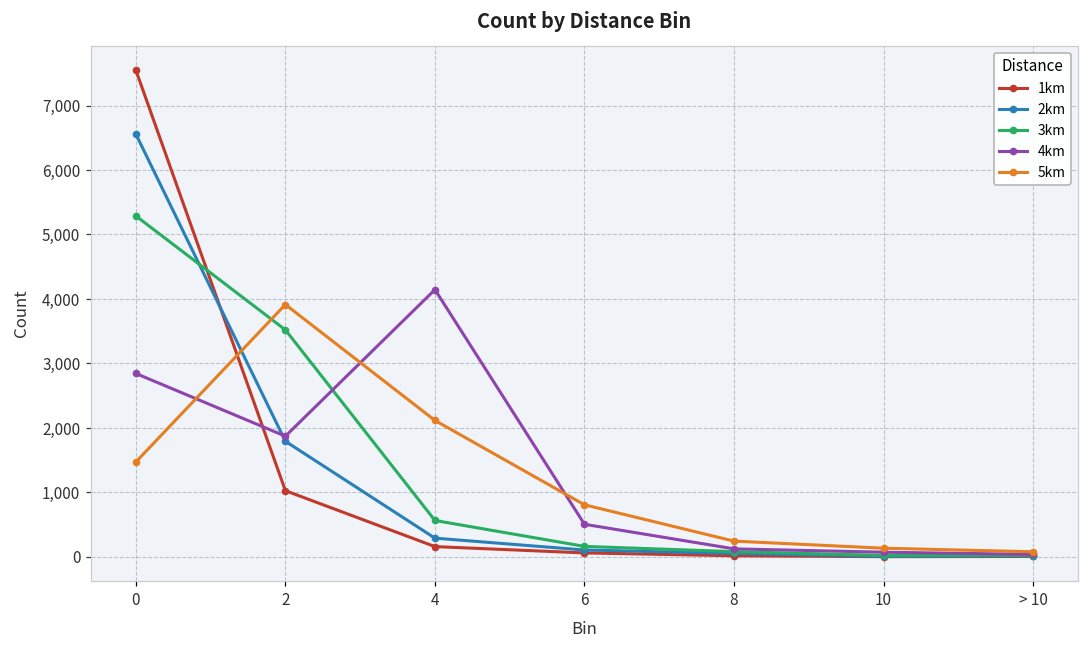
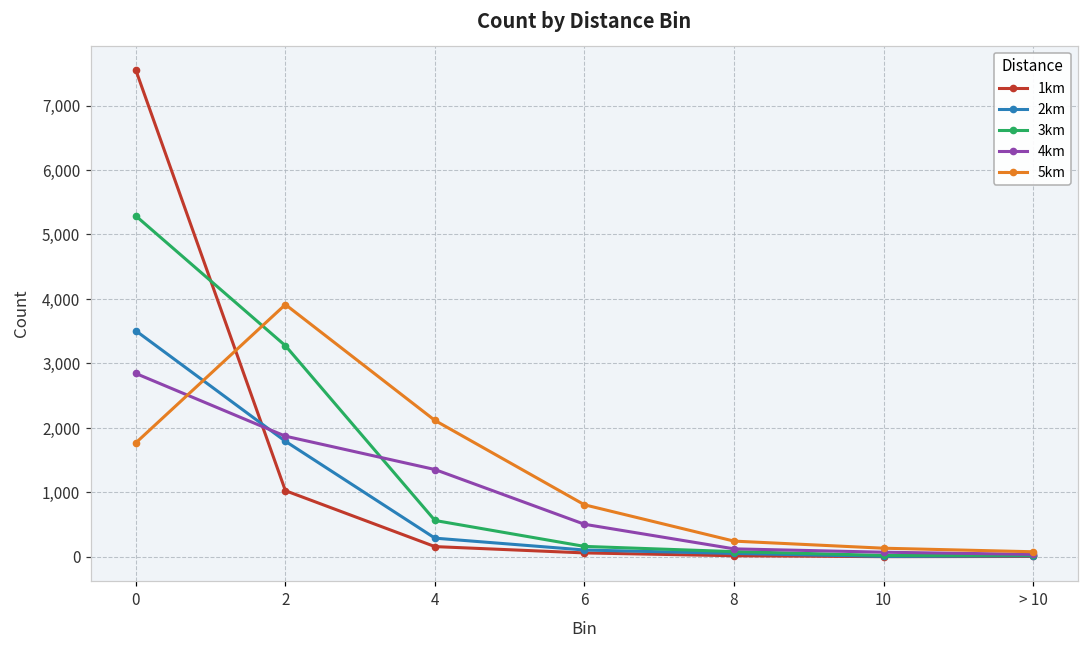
  {
    "1km": {
      "0": "7,500",
      "2": "1,000",
      "4": "200",
      "6": "100"
    },
    "2km": {
-     "0": "6,600",
+     "0": "3,500",
      "2": "1,800",
      "4": "300",
      "6": "100"
    },
    "3km": {
      "0": "5,300",
-     "2": "3,500",
+     "2": "3,300",
      "4": "600",
      "6": "200"
    },
    "4km": {
      "0": "2,800",
      "2": "1,900",
-     "4": "4,100",
+     "4": "1,400",
      "6": "500",
      "10": "100"
    },
    "5km": {
-     "0": "1,500",
+     "0": "1,800",
      "2": "3,900",
      "4": "2,100",
      "6": "800",
      "8": "200",
      "10": "100"
    }
  }
